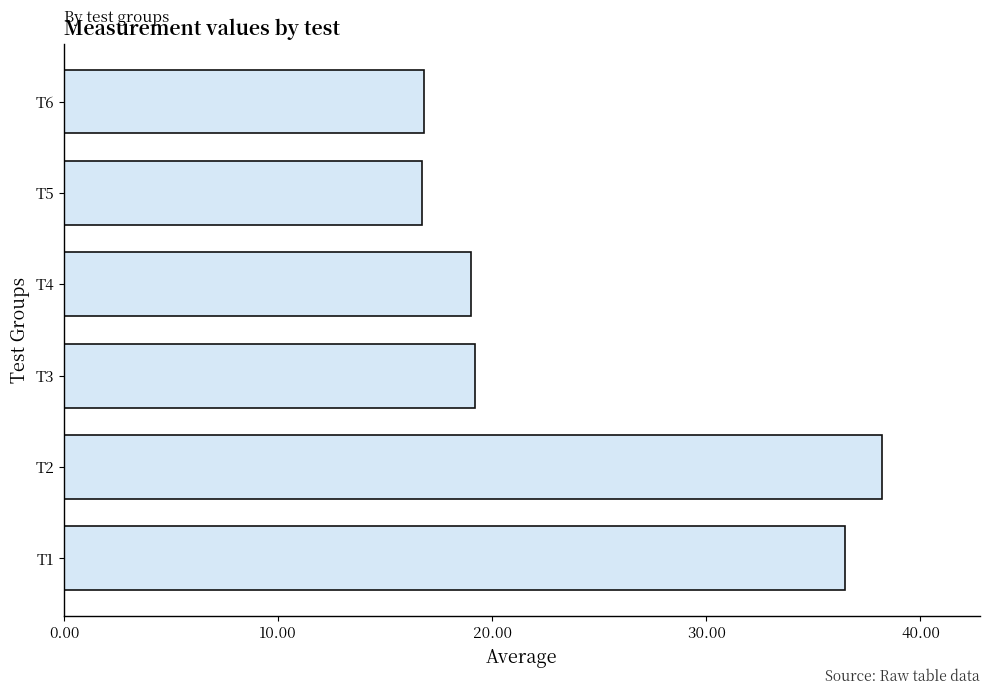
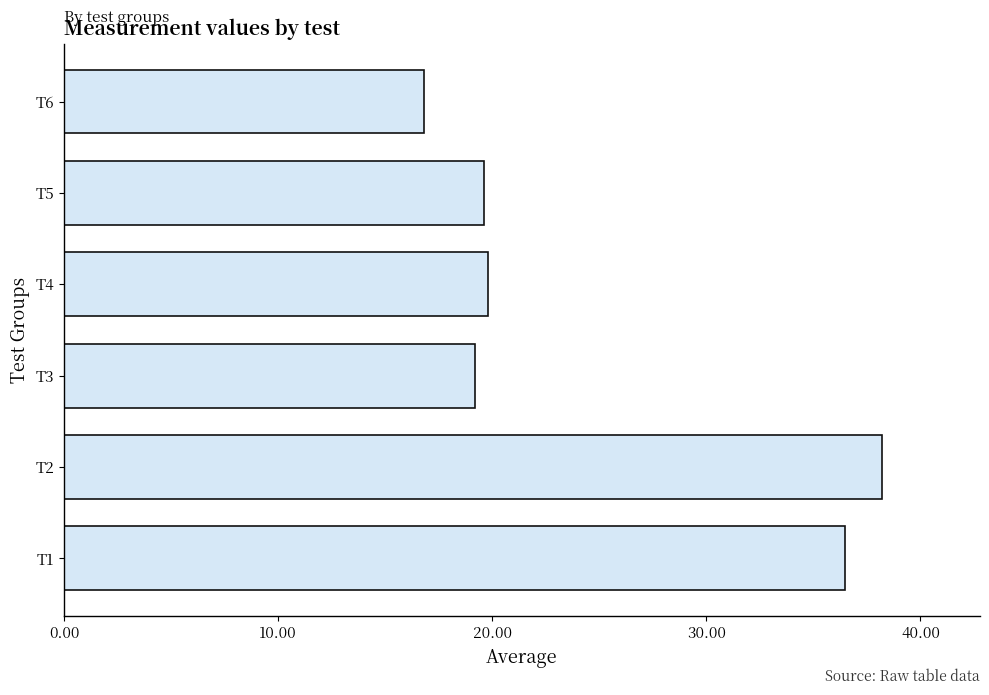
  {
    "T6": 16.8,
-   "T5": 16.7,
-   "T4": 19.0,
+   "T5": 19.6,
+   "T4": 19.8,
    "T3": 19.2,
    "T2": 38.2,
    "T1": 36.5
  }
